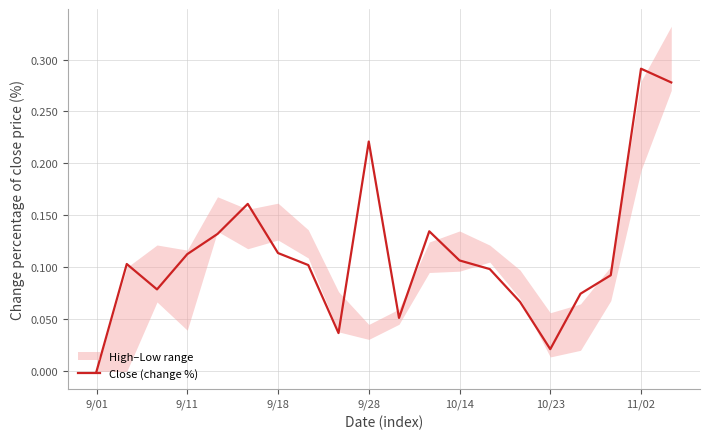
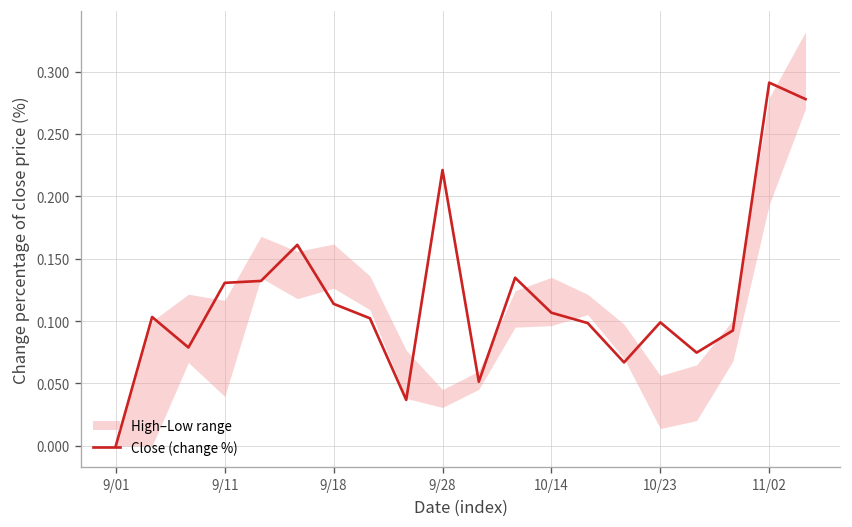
  {
    "Close (change %)": {
-     "9/11": 0.113,
+     "9/11": 0.131,
      "9/18": 0.114,
      "9/28": 0.221,
      "10/14": 0.107,
-     "10/23": 0.021,
+     "10/23": 0.099,
      "11/02": 0.291
    }
  }
